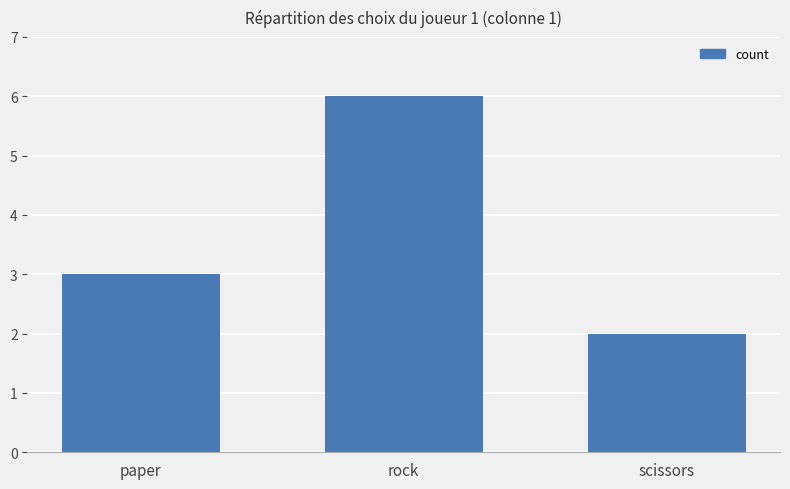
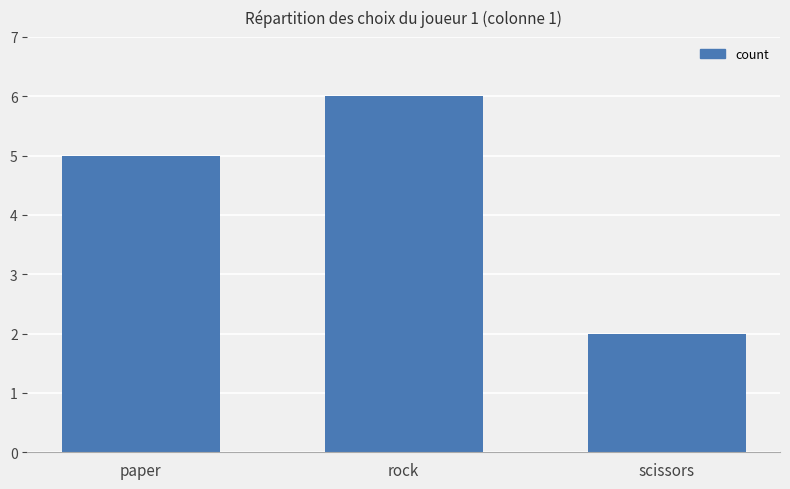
  {
-   "paper": 3,
+   "paper": 5,
    "rock": 6,
    "scissors": 2
  }
